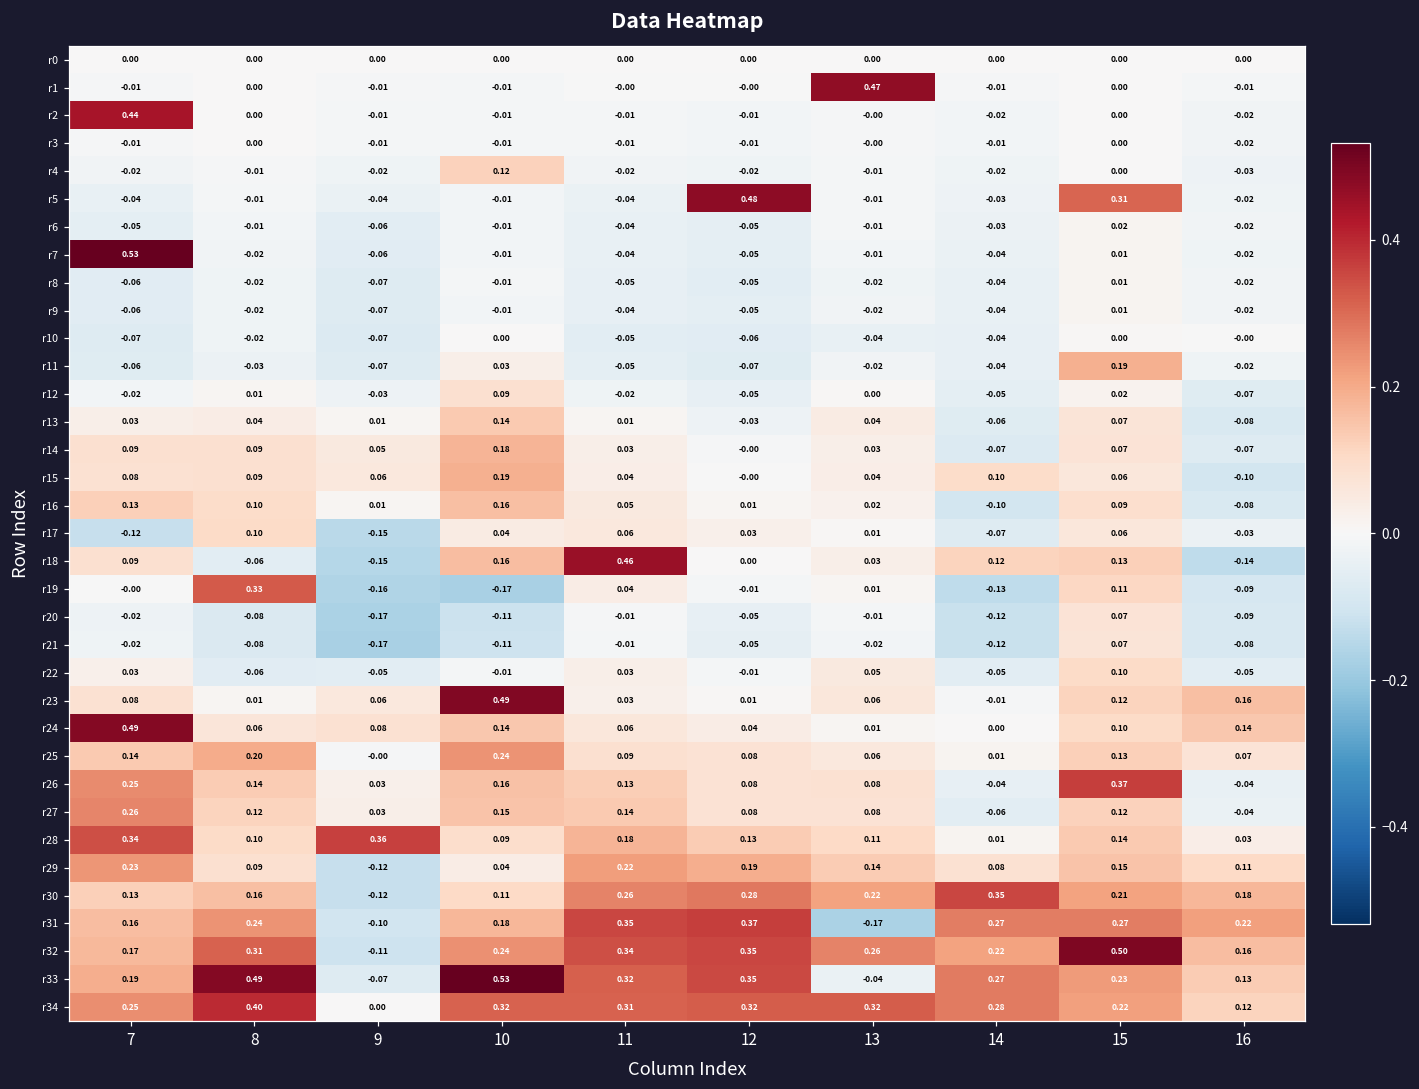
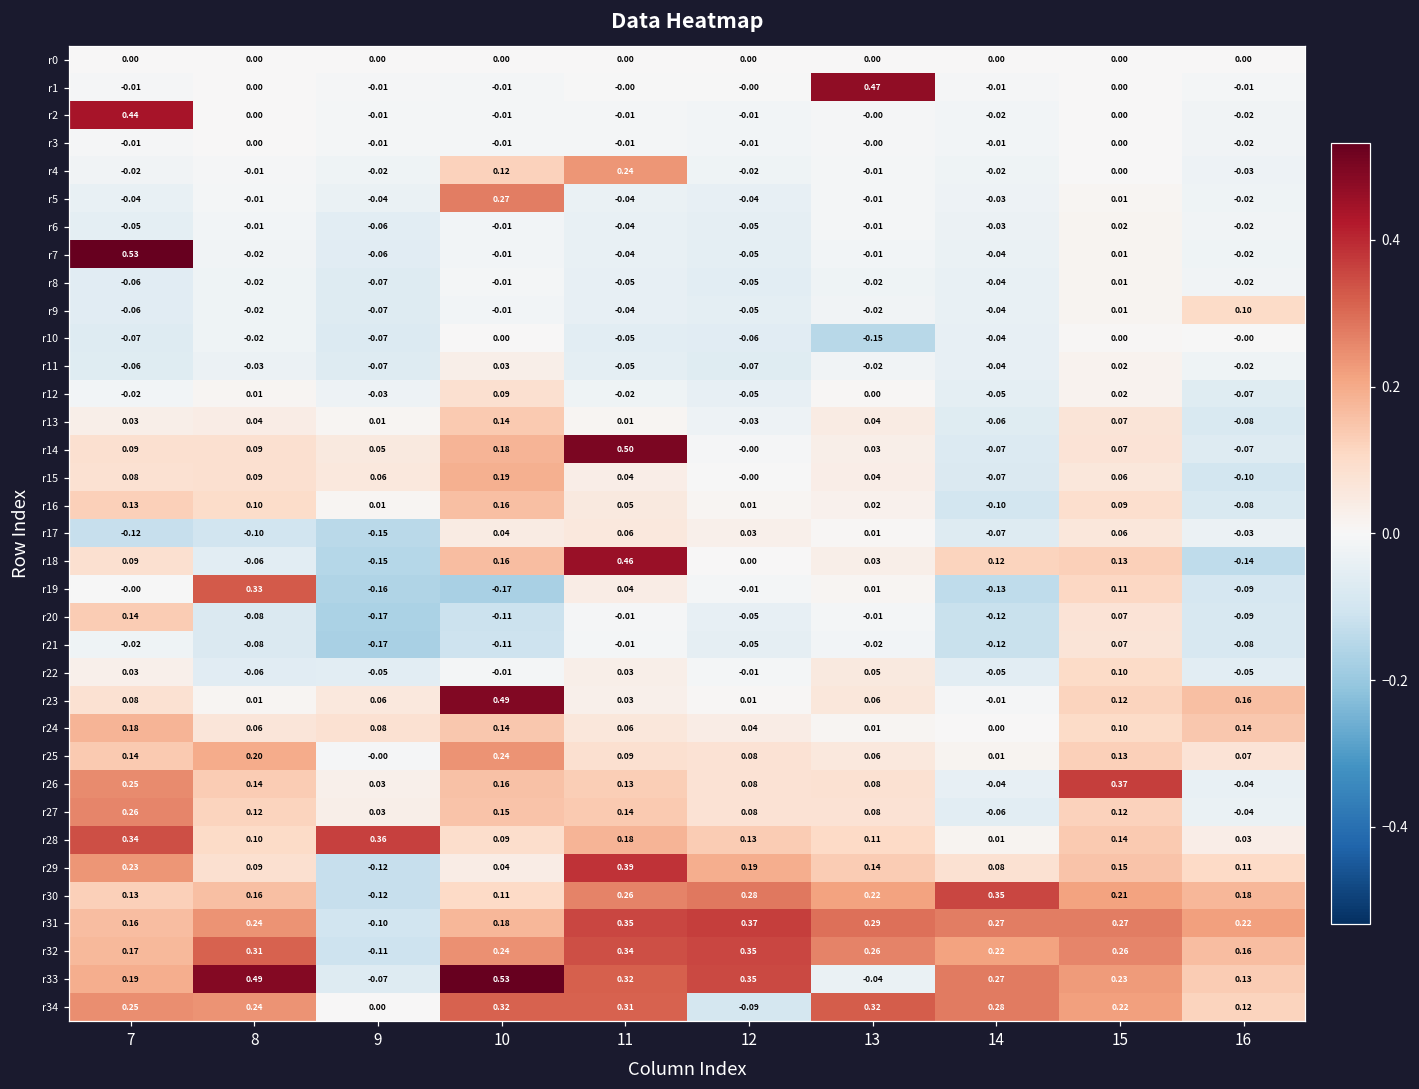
  {
    "r4": {
      "7": -0.02,
      "8": -0.01,
      "9": -0.02,
      "10": 0.12,
-     "11": -0.02,
+     "11": 0.24,
      "12": -0.02,
      "13": -0.01,
      "14": -0.02,
      "15": 0.00,
      "16": -0.03
    },
    "r5": {
      "7": -0.04,
      "8": -0.01,
      "9": -0.04,
-     "10": -0.01,
+     "10": 0.27,
      "11": -0.04,
-     "12": 0.48,
+     "12": -0.04,
      "13": -0.01,
      "14": -0.03,
-     "15": 0.31,
+     "15": 0.01,
      "16": -0.02
    },
    "r9": {
      "7": -0.06,
      "8": -0.02,
      "9": -0.07,
      "10": -0.01,
      "11": -0.04,
      "12": -0.05,
      "13": -0.02,
      "14": -0.04,
      "15": 0.01,
-     "16": -0.02
+     "16": 0.10
    },
    "r10": {
      "7": -0.07,
      "8": -0.02,
      "9": -0.07,
      "10": 0.00,
      "11": -0.05,
      "12": -0.06,
-     "13": -0.04,
+     "13": -0.15,
      "14": -0.04,
      "15": 0.00,
      "16": -0.00
    },
    "r11": {
      "7": -0.06,
      "8": -0.03,
      "9": -0.07,
      "10": 0.03,
      "11": -0.05,
      "12": -0.07,
      "13": -0.02,
      "14": -0.04,
-     "15": 0.19,
+     "15": 0.02,
      "16": -0.02
    },
    "r14": {
      "7": 0.09,
      "8": 0.09,
      "9": 0.05,
      "10": 0.18,
-     "11": 0.03,
+     "11": 0.50,
      "12": -0.00,
      "13": 0.03,
      "14": -0.07,
      "15": 0.07,
      "16": -0.07
    },
    "r15": {
      "7": 0.08,
      "8": 0.09,
      "9": 0.06,
      "10": 0.19,
      "11": 0.04,
      "12": -0.00,
      "13": 0.04,
-     "14": 0.10,
+     "14": -0.07,
      "15": 0.06,
      "16": -0.10
    },
    "r17": {
      "7": -0.12,
-     "8": 0.10,
+     "8": -0.10,
      "9": -0.15,
      "10": 0.04,
      "11": 0.06,
      "12": 0.03,
      "13": 0.01,
      "14": -0.07,
      "15": 0.06,
      "16": -0.03
    },
    "r20": {
-     "7": -0.02,
+     "7": 0.14,
      "8": -0.08,
      "9": -0.17,
      "10": -0.11,
      "11": -0.01,
      "12": -0.05,
      "13": -0.01,
      "14": -0.12,
      "15": 0.07,
      "16": -0.09
    },
    "r24": {
-     "7": 0.49,
+     "7": 0.18,
      "8": 0.06,
      "9": 0.08,
      "10": 0.14,
      "11": 0.06,
      "12": 0.04,
      "13": 0.01,
      "14": 0.00,
      "15": 0.10,
      "16": 0.14
    },
    "r29": {
      "7": 0.23,
      "8": 0.09,
      "9": -0.12,
      "10": 0.04,
-     "11": 0.22,
+     "11": 0.39,
      "12": 0.19,
      "13": 0.14,
      "14": 0.08,
      "15": 0.15,
      "16": 0.11
    },
    "r31": {
      "7": 0.16,
      "8": 0.24,
      "9": -0.10,
      "10": 0.18,
      "11": 0.35,
      "12": 0.37,
-     "13": -0.17,
+     "13": 0.29,
      "14": 0.27,
      "15": 0.27,
      "16": 0.22
    },
    "r32": {
      "7": 0.17,
      "8": 0.31,
      "9": -0.11,
      "10": 0.24,
      "11": 0.34,
      "12": 0.35,
      "13": 0.26,
      "14": 0.22,
-     "15": 0.50,
+     "15": 0.26,
      "16": 0.16
    },
    "r34": {
      "7": 0.25,
-     "8": 0.40,
+     "8": 0.24,
      "9": 0.00,
      "10": 0.32,
      "11": 0.31,
-     "12": 0.32,
+     "12": -0.09,
      "13": 0.32,
      "14": 0.28,
      "15": 0.22,
      "16": 0.12
    }
  }
